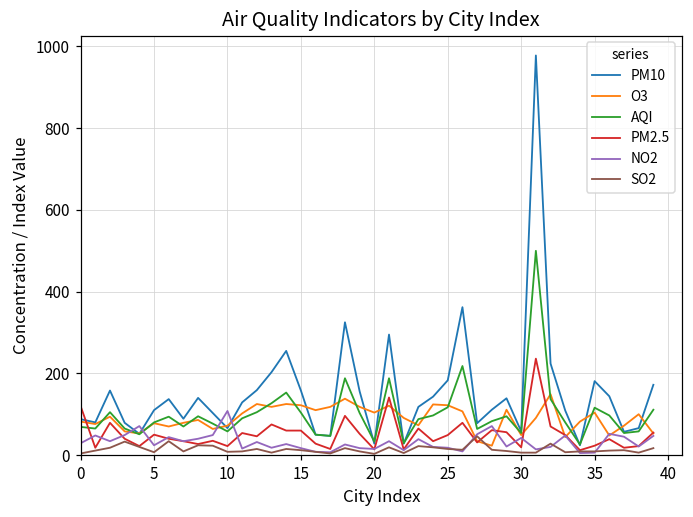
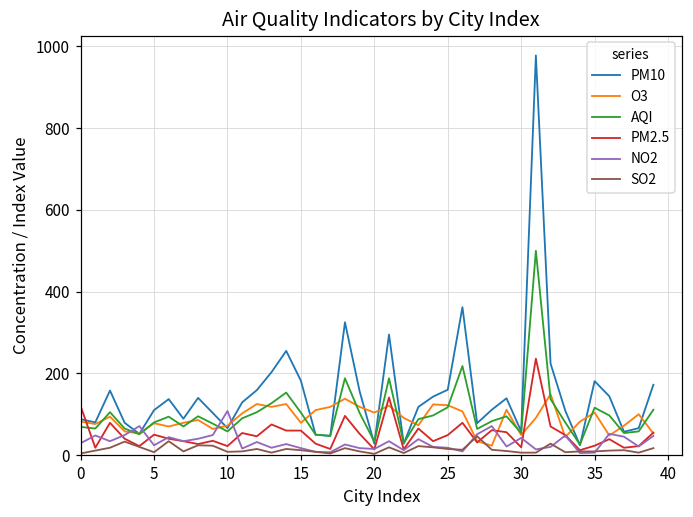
  {
    "PM10": {
      "5": 110,
-     "15": 160,
-     "25": 180,
+     "15": 180,
+     "25": 160,
      "35": 180
    },
    "O3": {
-     "15": 120,
+     "15": 80,
      "20": 100,
      "35": 100
    },
    "AQI": {
      "0": 70,
      "10": 60,
      "15": 100,
      "35": 120
    },
    "PM2.5": {
      "0": 120,
      "5": 50,
      "10": 20,
      "15": 60,
      "25": 50,
      "30": 20,
      "35": 20
    },
    "NO2": {
      "0": 30,
      "5": 20,
      "10": 110,
      "30": 40
    },
    "SO2": {
      "0": 0,
      "5": 10,
      "10": 10,
      "20": 0,
      "30": 10
    }
  }
